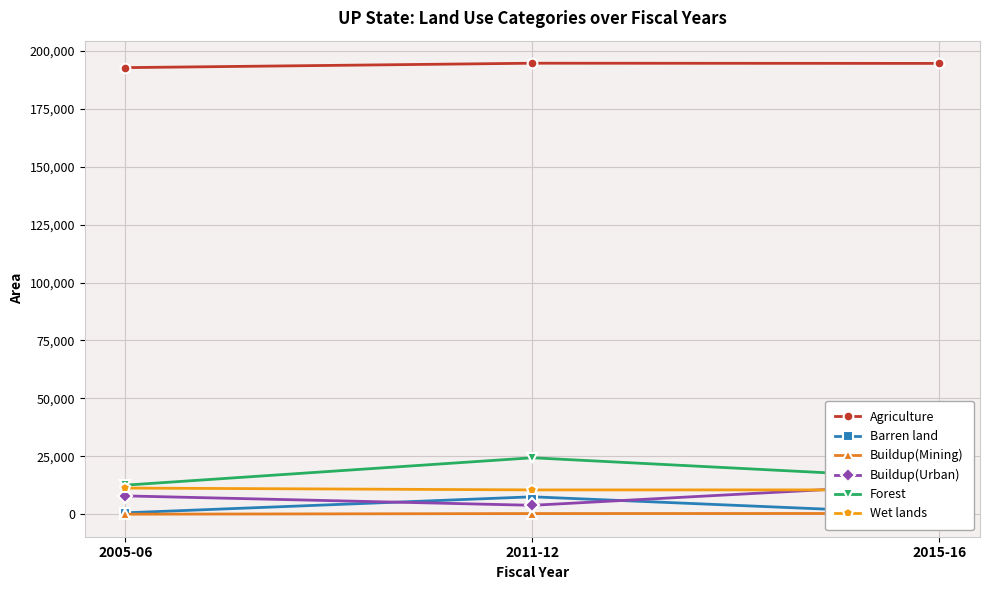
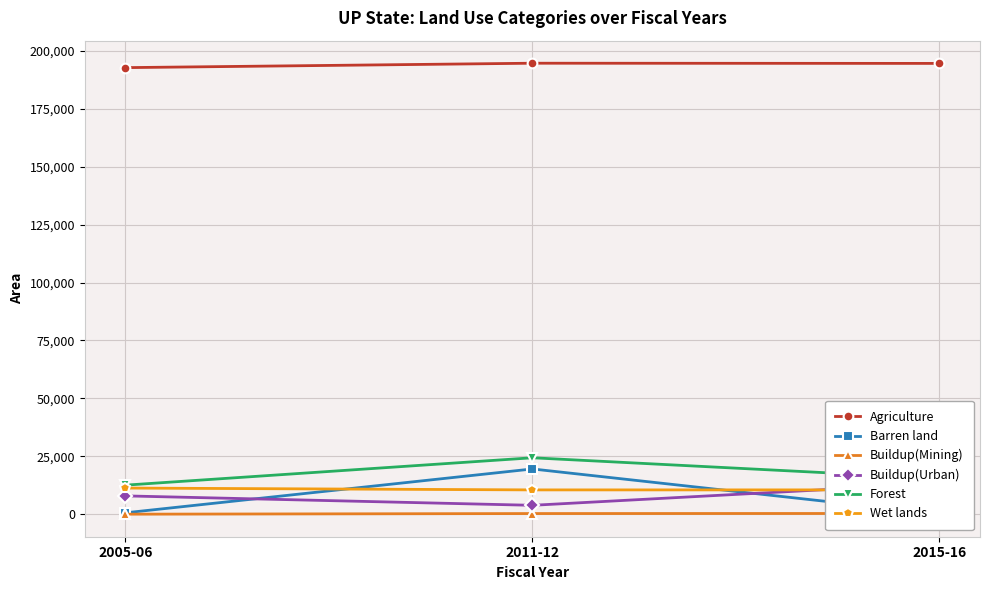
  {
    "Agriculture": {
      "2005-06": "193,000",
      "2011-12": "195,000",
      "2015-16": "194,000"
    },
    "Barren land": {
-     "2011-12": "8,000"
+     "2011-12": "20,000"
    },
    "Buildup(Urban)": {
      "2005-06": "8,000",
      "2011-12": "4,000"
    },
    "Forest": {
      "2005-06": "13,000",
      "2011-12": "24,000"
    }
  }
